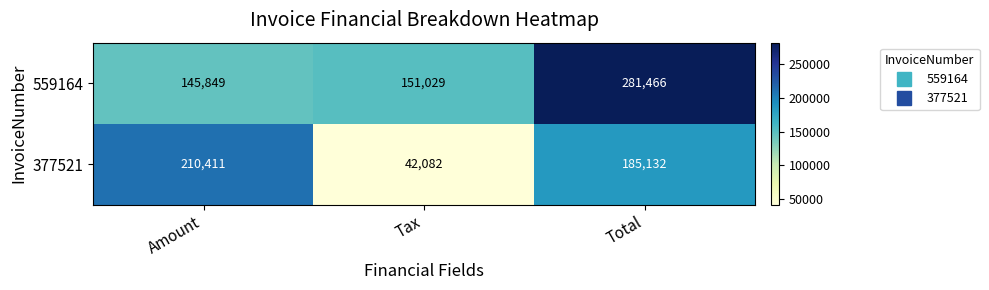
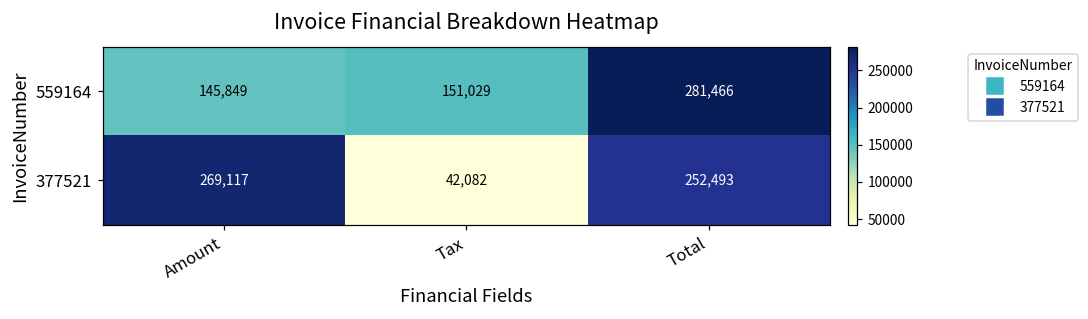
  {
    "559164": {
      "Amount": "145,849",
      "Tax": "151,029",
      "Total": "281,466"
    },
    "377521": {
-     "Amount": "210,411",
+     "Amount": "269,117",
      "Tax": "42,082",
-     "Total": "185,132"
+     "Total": "252,493"
    }
  }
